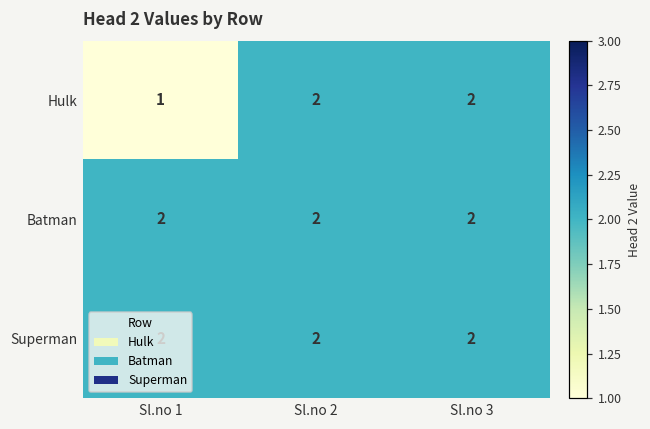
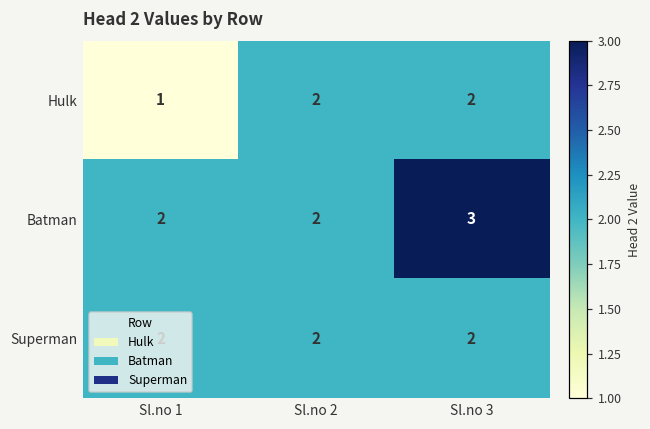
  {
    "Hulk": {
      "Sl.no 1": 1,
      "Sl.no 2": 2,
      "Sl.no 3": 2
    },
    "Batman": {
      "Sl.no 1": 2,
      "Sl.no 2": 2,
-     "Sl.no 3": 2
+     "Sl.no 3": 3
    },
    "Superman": {
      "Sl.no 2": 2,
      "Sl.no 3": 2
    }
  }
